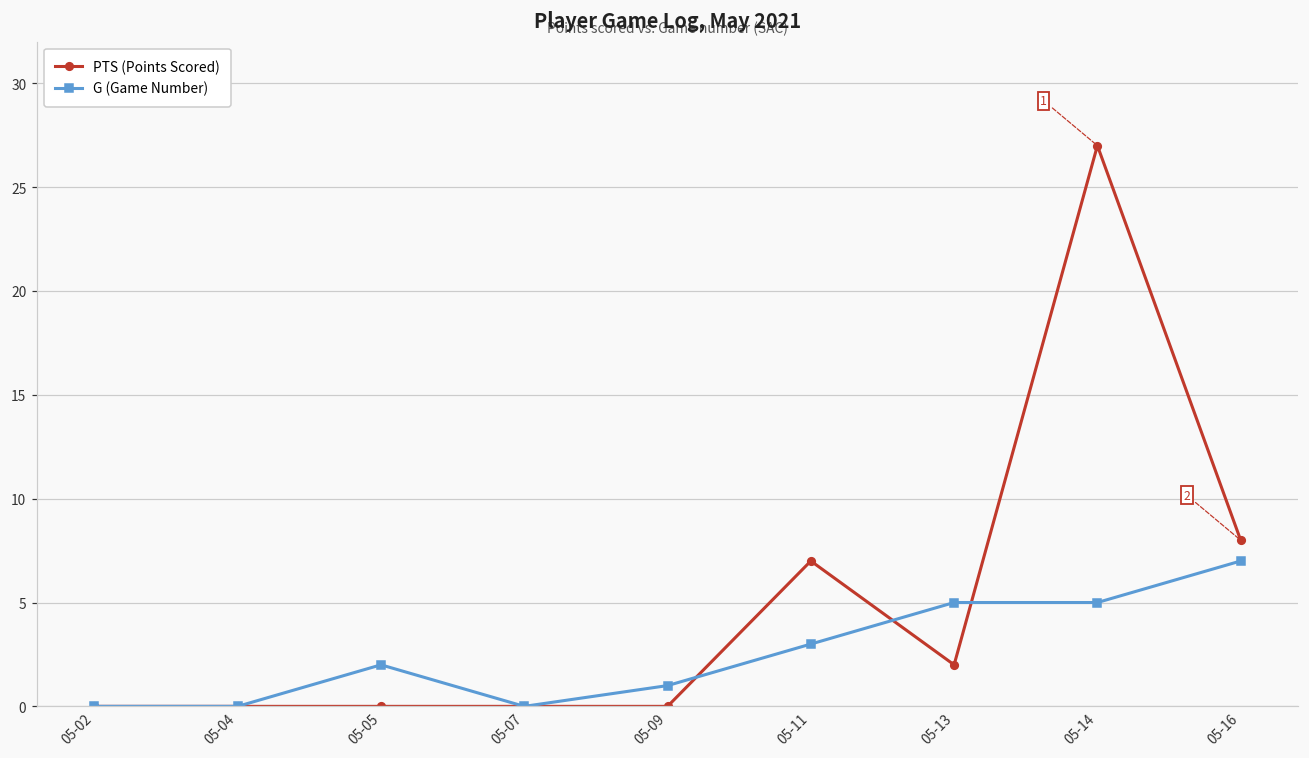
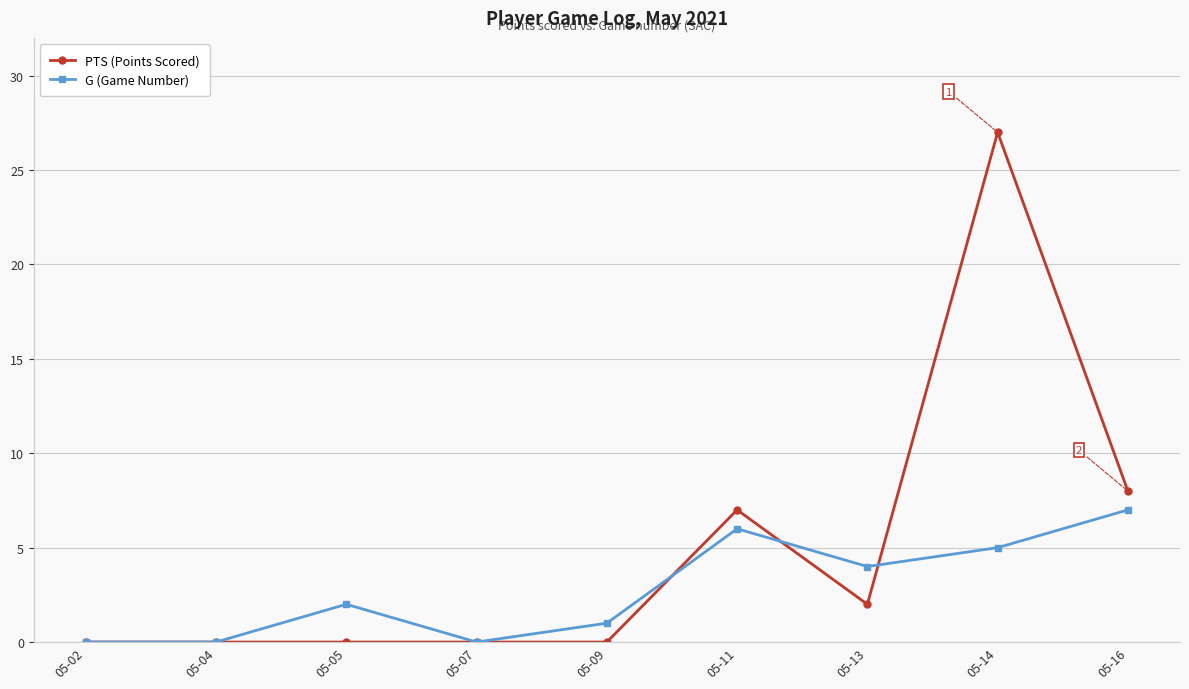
  {
    "PTS (Points Scored)": {
      "05-05": 0,
      "05-09": 0,
      "05-11": 7,
      "05-13": 2
    },
    "G (Game Number)": {
      "05-05": 2,
      "05-09": 1,
-     "05-11": 3,
-     "05-13": 5,
+     "05-11": 6,
+     "05-13": 4,
      "05-14": 5,
      "05-16": 7
    }
  }
